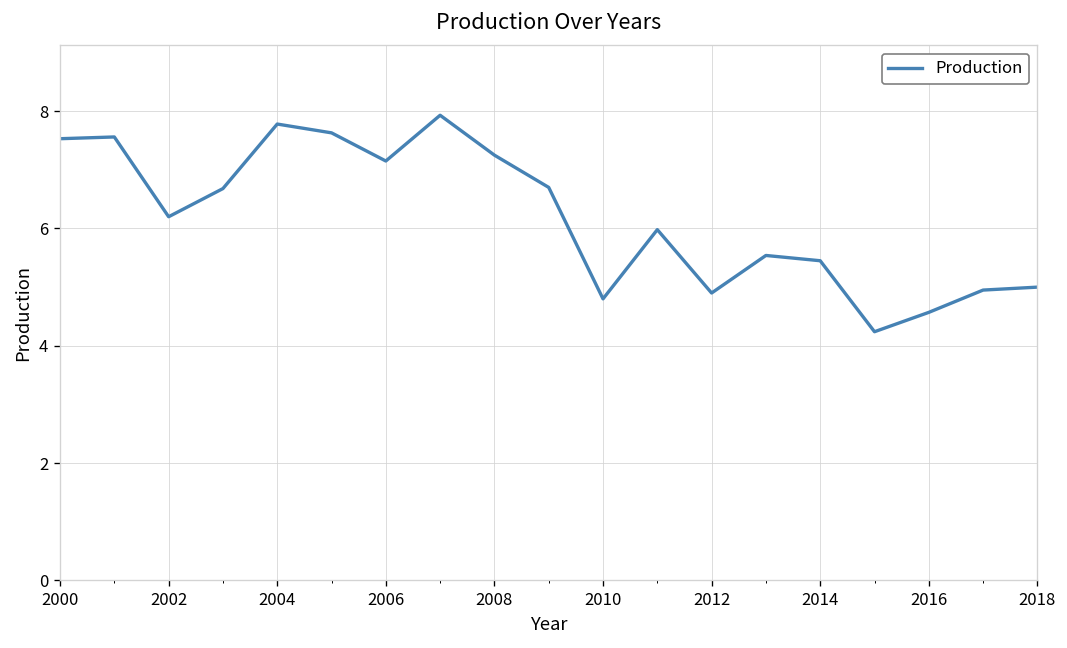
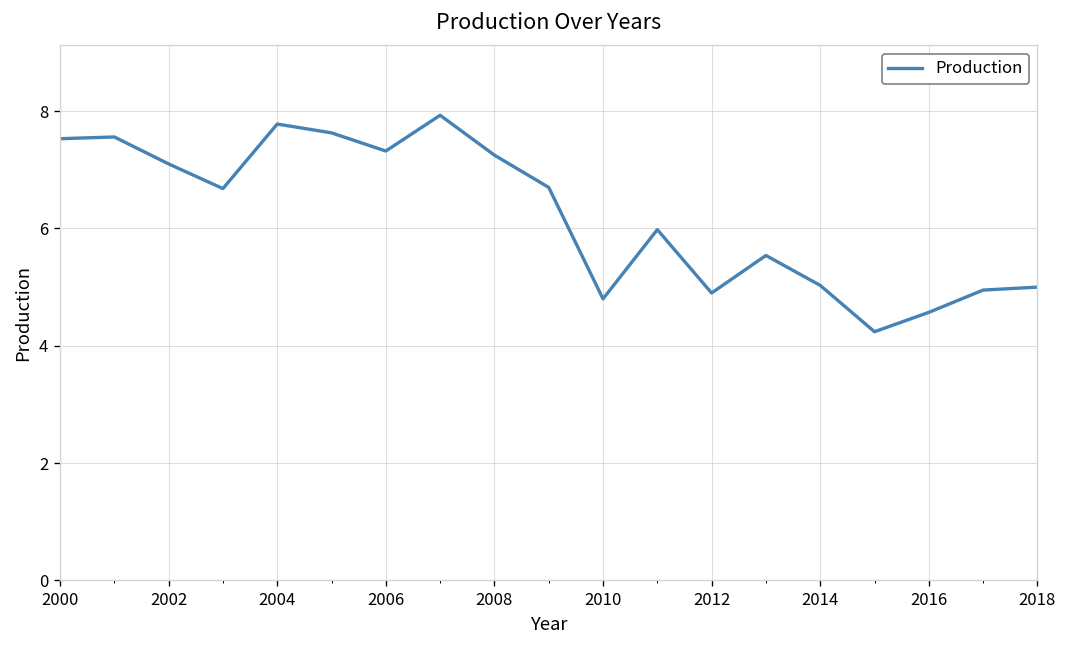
  {
    "2000": 7.5,
-   "2002": 6.2,
+   "2002": 7.1,
    "2004": 7.8,
-   "2006": 7.2,
+   "2006": 7.3,
    "2008": 7.3,
    "2010": 4.8,
    "2012": 4.9,
-   "2014": 5.5,
+   "2014": 5.0,
    "2016": 4.6,
    "2018": 5.0
  }
